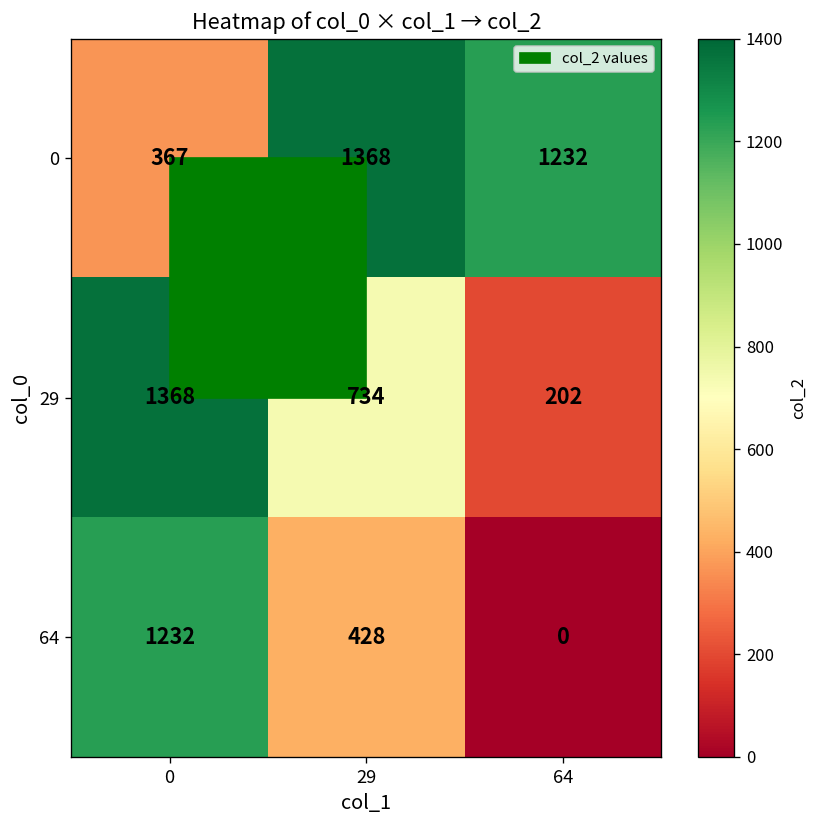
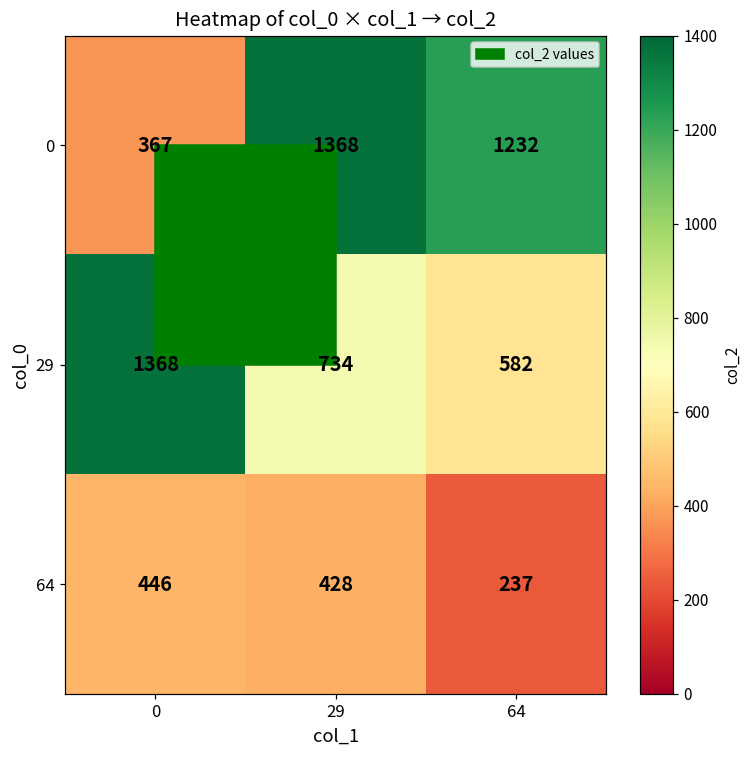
  {
    "0": {
      "64": 1232
    },
    "29": {
-     "64": 202
+     "64": 582
    },
    "64": {
-     "0": 1232,
+     "0": 446,
      "29": 428,
-     "64": 0
+     "64": 237
    }
  }
